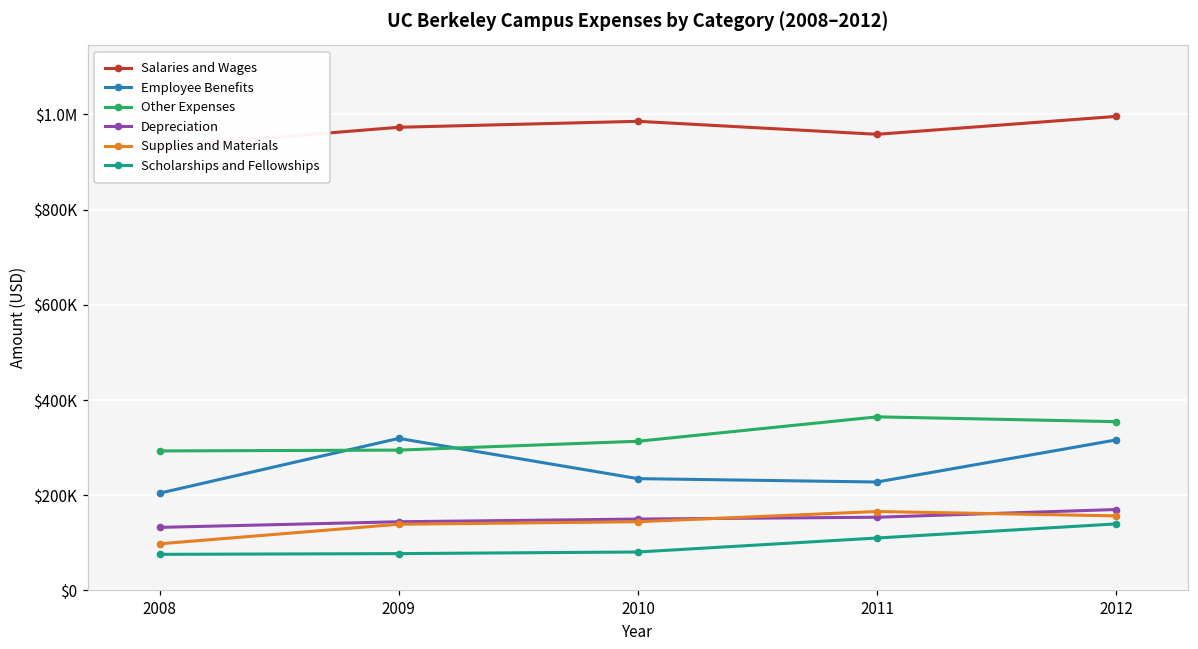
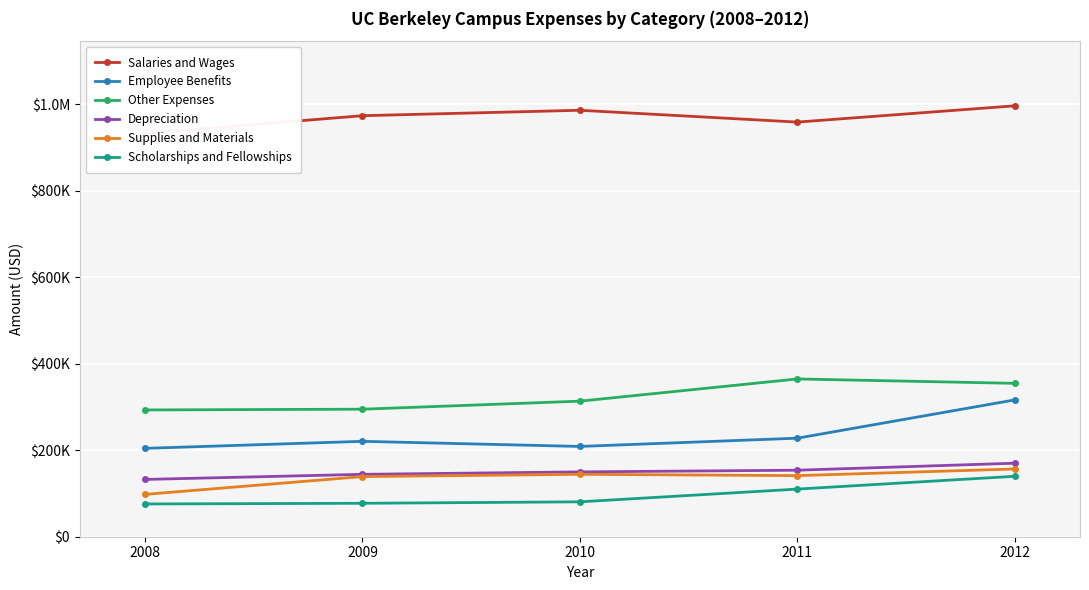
  {
    "Salaries and Wages": {
      "2009": "$970000",
      "2010": "$990000",
      "2011": "$960000",
      "2012": "$1000000"
    },
    "Employee Benefits": {
      "2008": "$200000",
-     "2009": "$320000",
-     "2010": "$230000",
+     "2009": "$220000",
+     "2010": "$210000",
      "2011": "$230000",
      "2012": "$320000"
    },
    "Depreciation": {
      "2008": "$130000",
      "2011": "$150000",
      "2012": "$170000"
    },
    "Supplies and Materials": {
      "2008": "$100000",
-     "2011": "$170000",
+     "2011": "$140000",
      "2012": "$160000"
    }
  }
